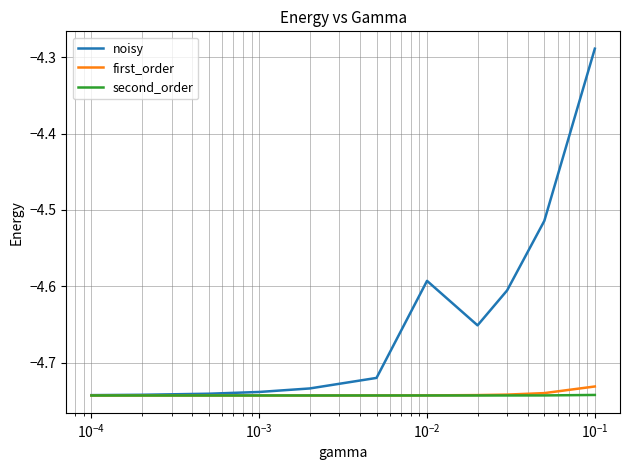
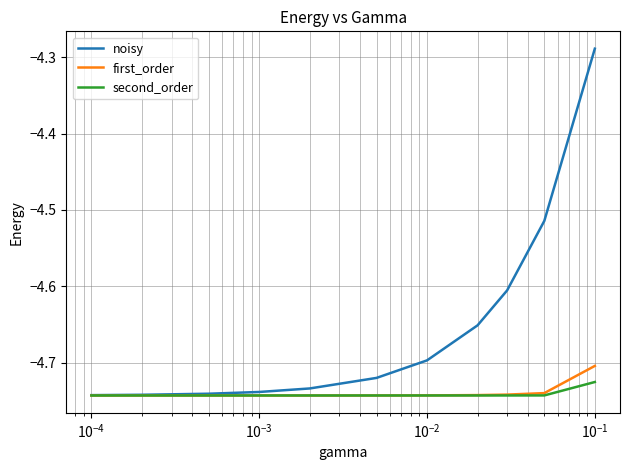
  {
    "noisy": {
      "10^-3": -4.74,
-     "10^-2": -4.59,
+     "10^-2": -4.70,
      "10^-1": -4.29
    },
    "first_order": {
-     "10^-1": -4.73
+     "10^-1": -4.70
    },
    "second_order": {
-     "10^-1": -4.74
+     "10^-1": -4.73
    }
  }
